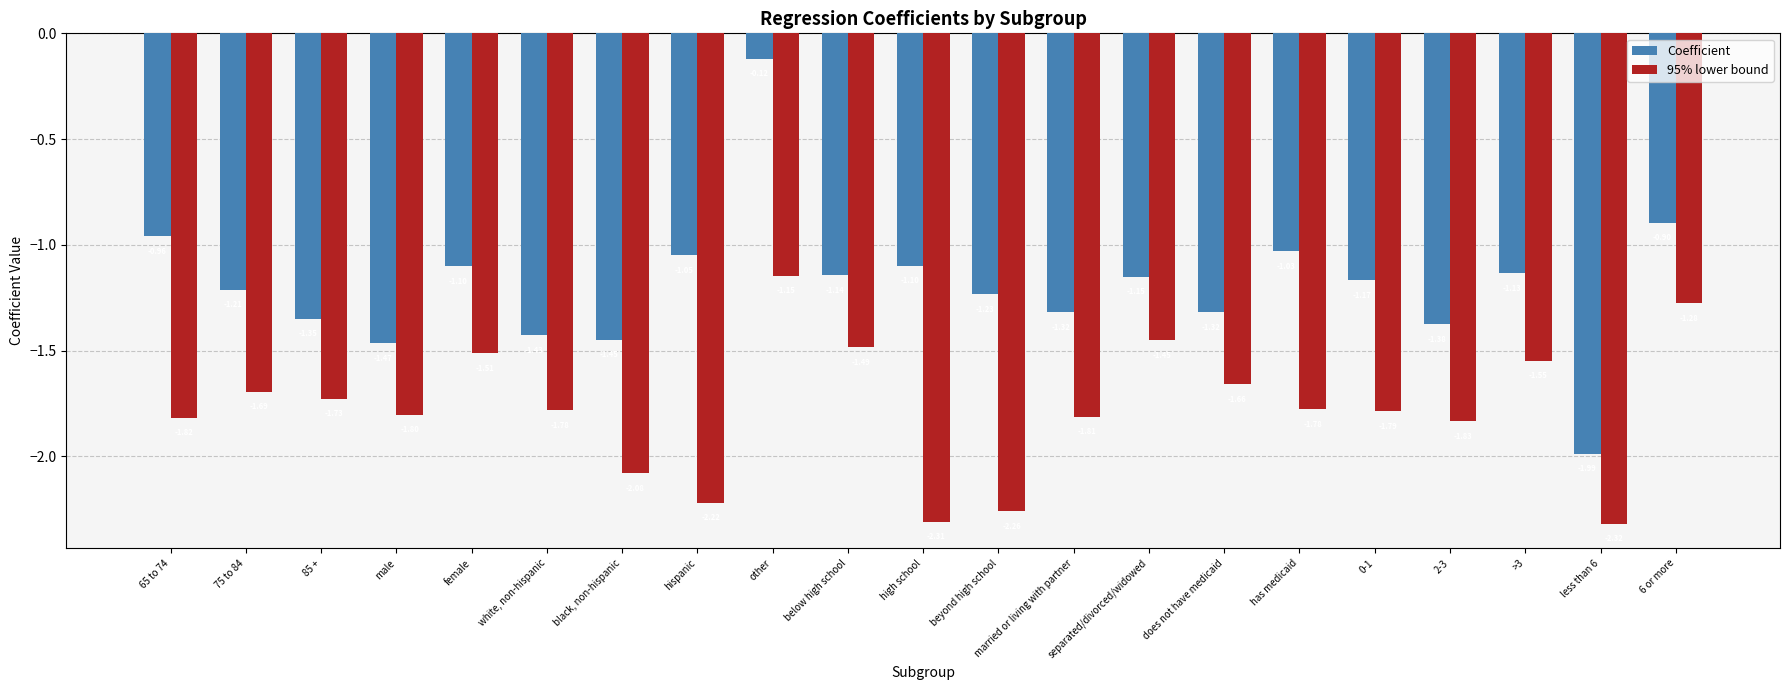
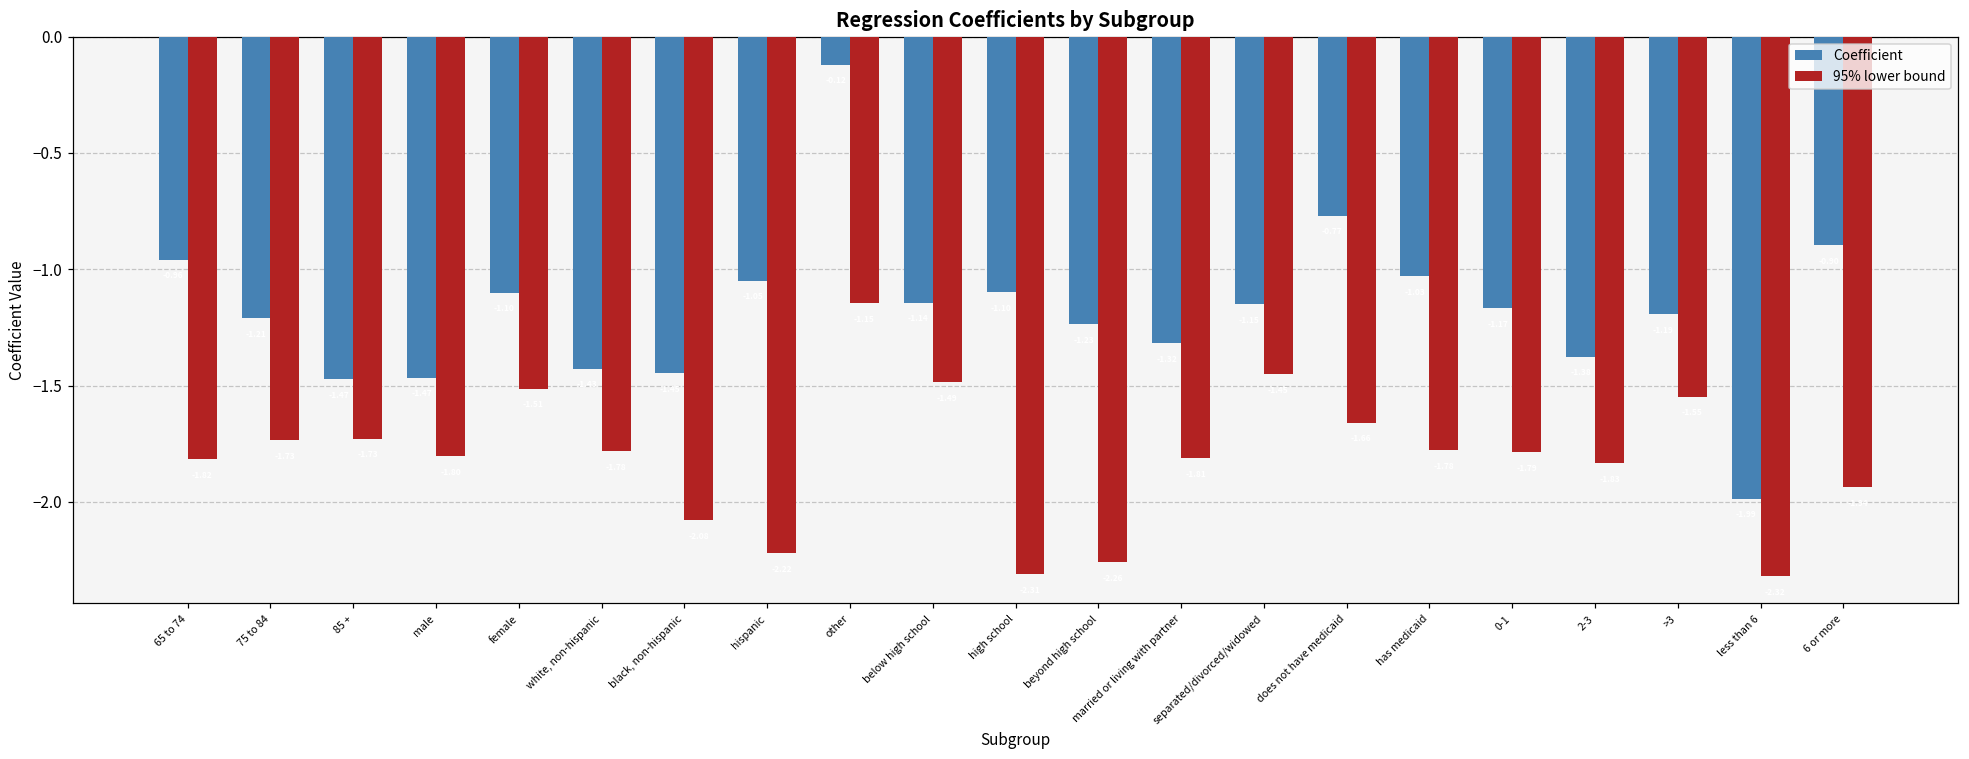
  {
    "Coefficient": {
      "65 to 74": -0.96,
      "75 to 84": -1.21,
-     "85 +": -1.35,
+     "85 +": -1.47,
      "male": -1.47,
      "female": -1.10,
      "white, non-hispanic": -1.43,
      "black, non-hispanic": -1.45,
      "hispanic": -1.05,
      "other": -0.12,
      "below high school": -1.14,
      "high school": -1.10,
      "beyond high school": -1.23,
      "married or living with partner": -1.32,
      "separated/divorced/widowed": -1.15,
-     "does not have medicaid": -1.32,
+     "does not have medicaid": -0.77,
      "has medicaid": -1.03,
      "0-1": -1.17,
      "2-3": -1.38,
-     ">3": -1.13,
+     ">3": -1.19,
      "less than 6": -1.99,
      "6 or more": -0.90
    },
    "95% lower bound": {
      "65 to 74": -1.82,
-     "75 to 84": -1.69,
+     "75 to 84": -1.73,
      "85 +": -1.73,
      "male": -1.80,
      "female": -1.51,
      "white, non-hispanic": -1.78,
      "black, non-hispanic": -2.08,
      "hispanic": -2.22,
      "other": -1.15,
      "below high school": -1.49,
      "high school": -2.31,
      "beyond high school": -2.26,
      "married or living with partner": -1.81,
      "separated/divorced/widowed": -1.45,
      "does not have medicaid": -1.66,
      "has medicaid": -1.78,
      "0-1": -1.79,
      "2-3": -1.83,
      ">3": -1.55,
      "less than 6": -2.32,
-     "6 or more": -1.28
+     "6 or more": -1.94
    }
  }
